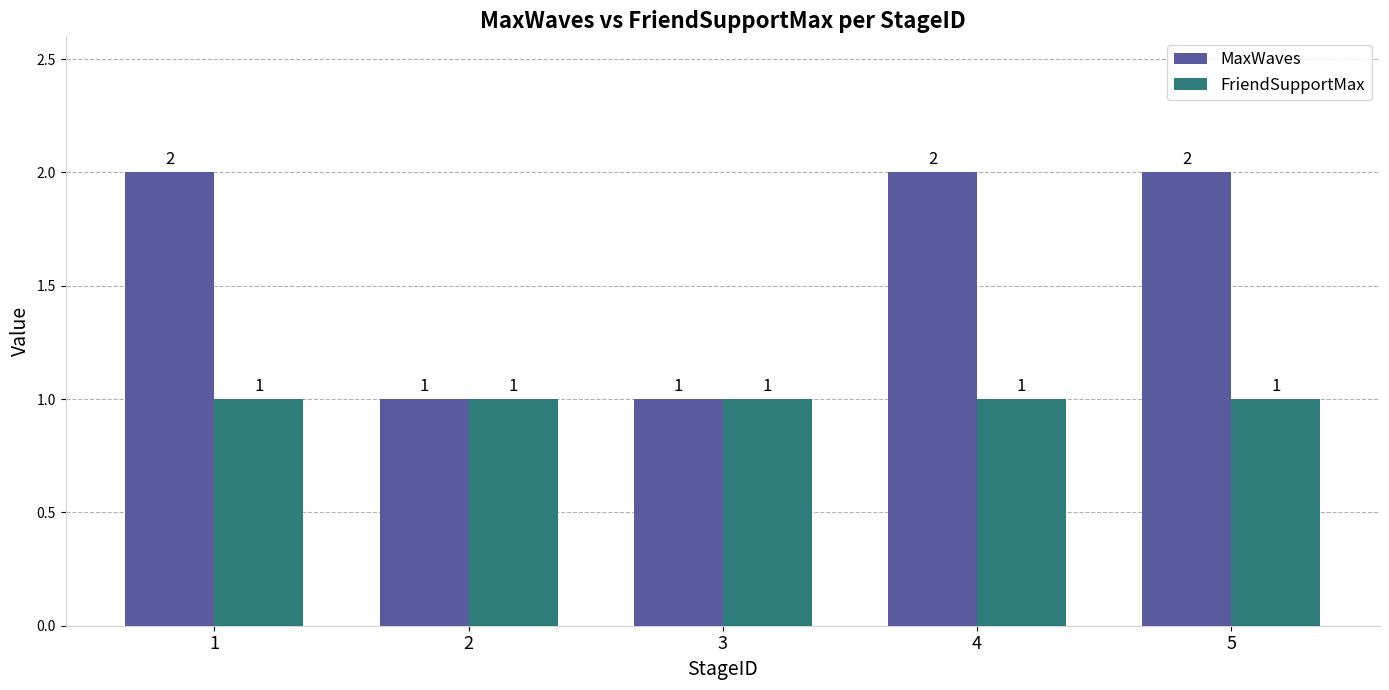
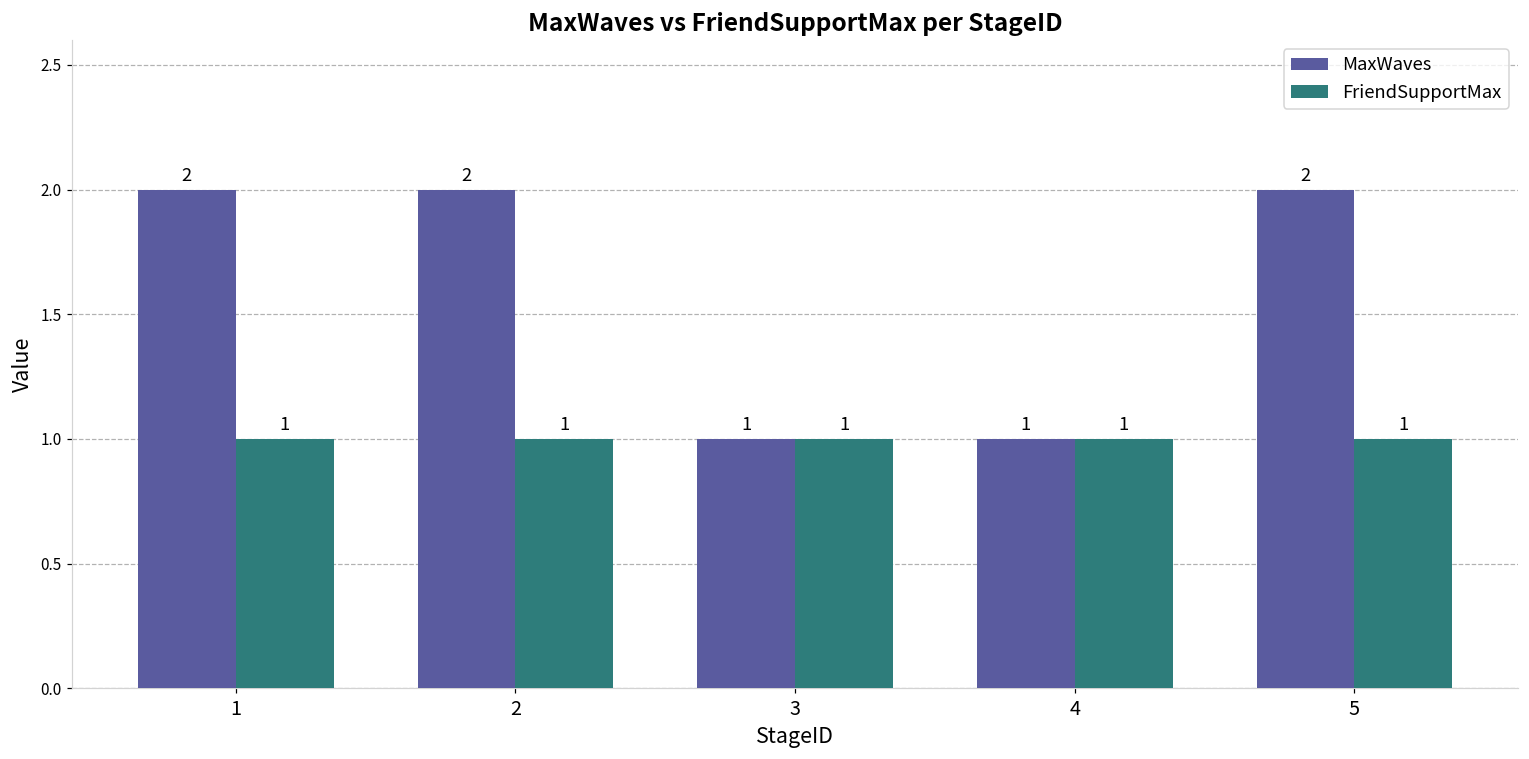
  {
    "MaxWaves": {
      "1": 2,
-     "2": 1,
+     "2": 2,
      "3": 1,
-     "4": 2,
+     "4": 1,
      "5": 2
    },
    "FriendSupportMax": {
      "1": 1,
      "2": 1,
      "3": 1,
      "4": 1,
      "5": 1
    }
  }
